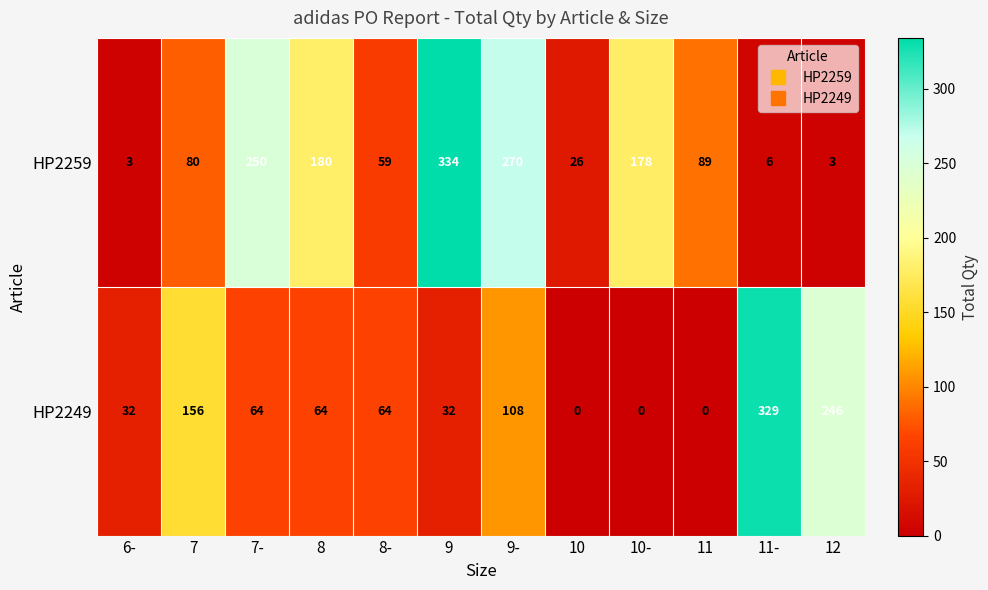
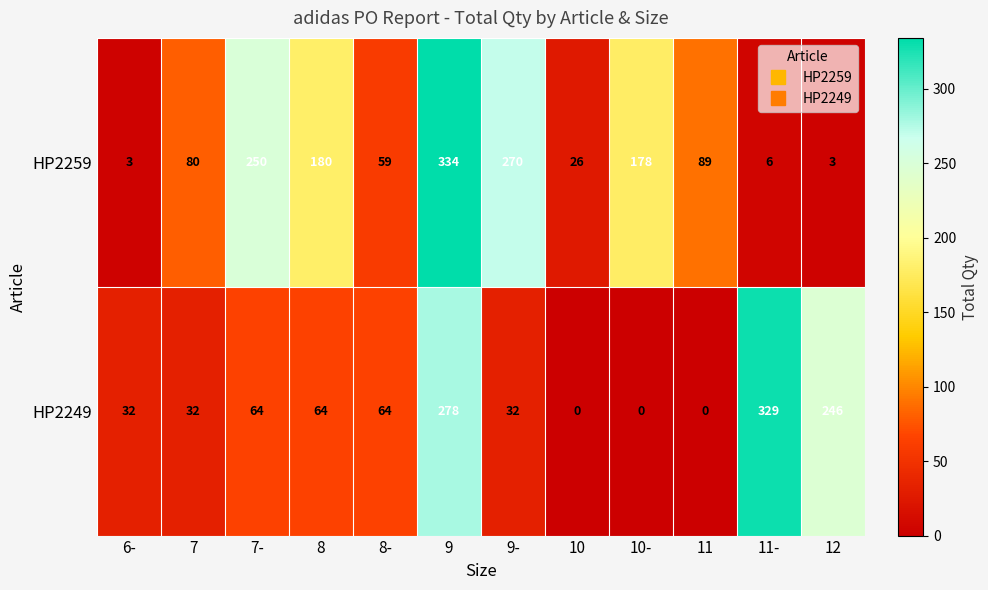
  {
    "HP2259": {
      "6-": 3,
      "7": 80,
      "8": 180,
      "8-": 59,
      "9": 334,
      "9-": 270,
      "10": 26,
      "10-": 178,
      "11": 89,
      "11-": 6,
      "12": 3
    },
    "HP2249": {
      "6-": 32,
-     "7": 156,
+     "7": 32,
      "7-": 64,
      "8": 64,
      "8-": 64,
-     "9": 32,
-     "9-": 108,
+     "9": 278,
+     "9-": 32,
      "10": 0,
      "10-": 0,
      "11": 0,
      "11-": 329
    }
  }
